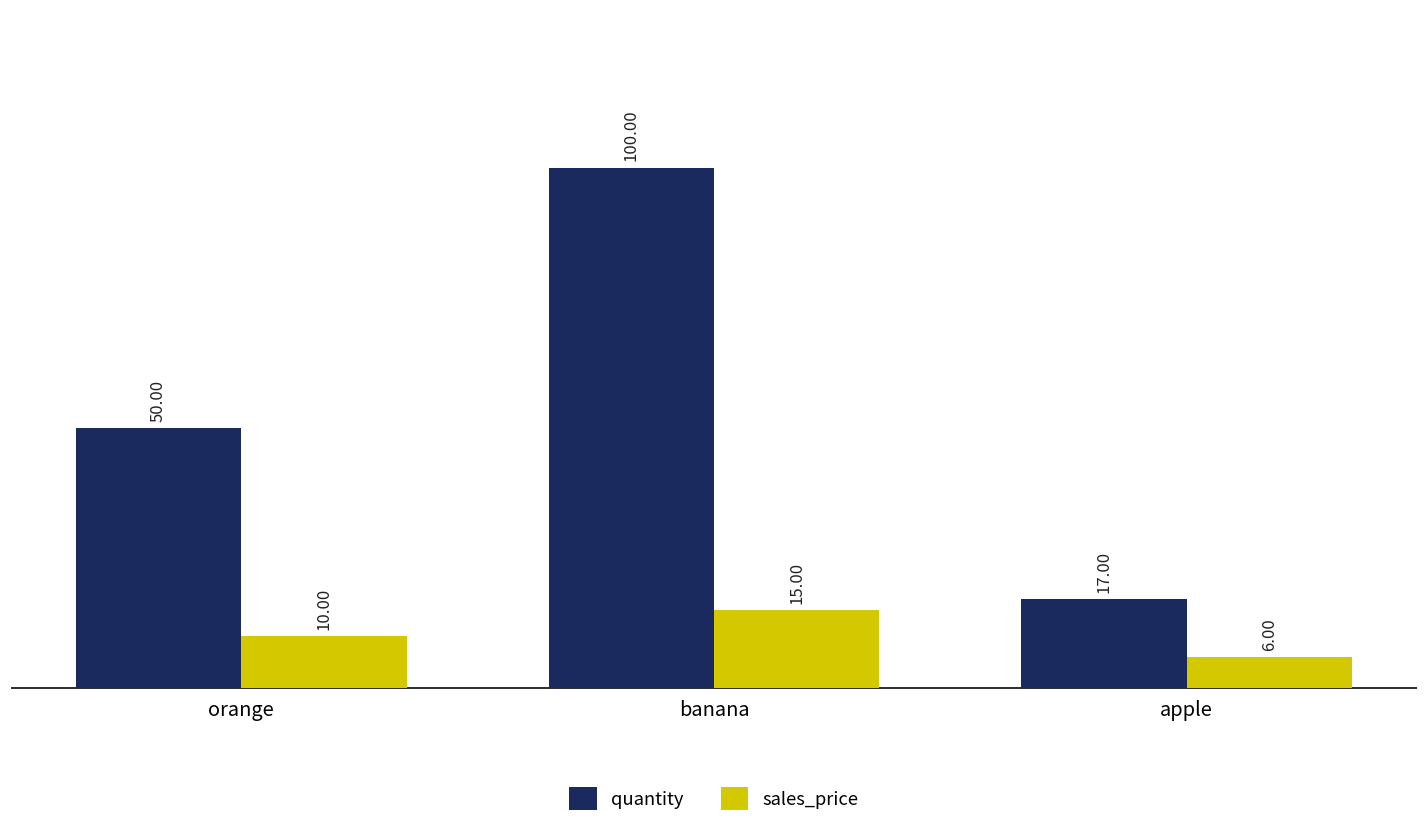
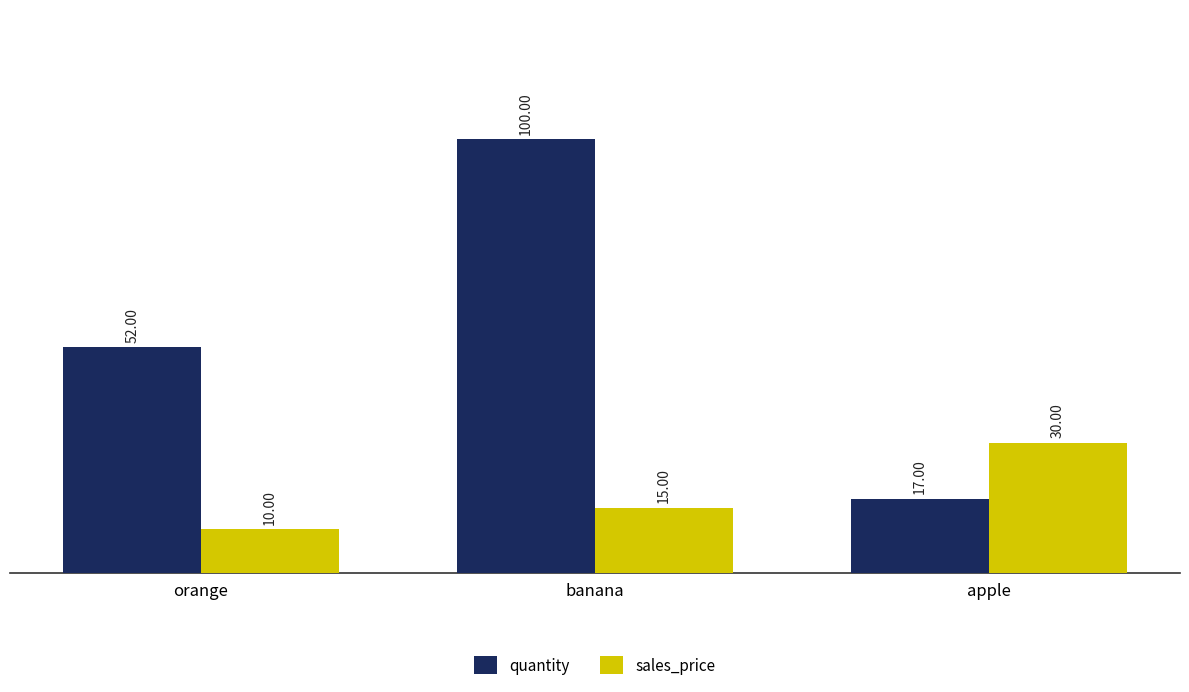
  {
    "quantity": {
-     "orange": 50.00,
+     "orange": 52.00,
      "banana": 100.00,
      "apple": 17.00
    },
    "sales_price": {
      "orange": 10.00,
      "banana": 15.00,
-     "apple": 6.00
+     "apple": 30.00
    }
  }
